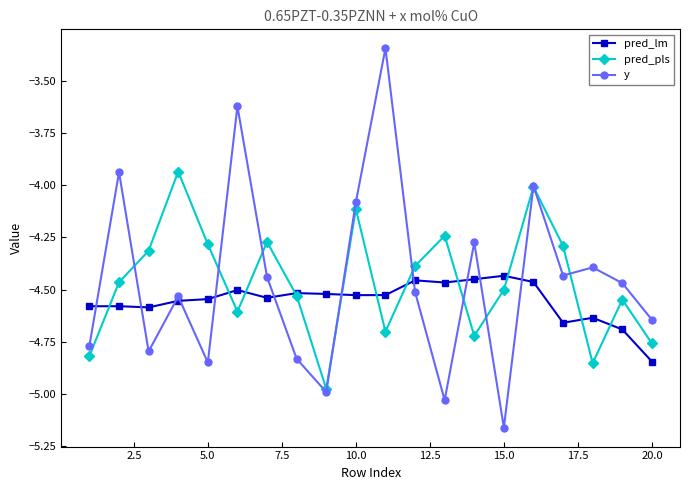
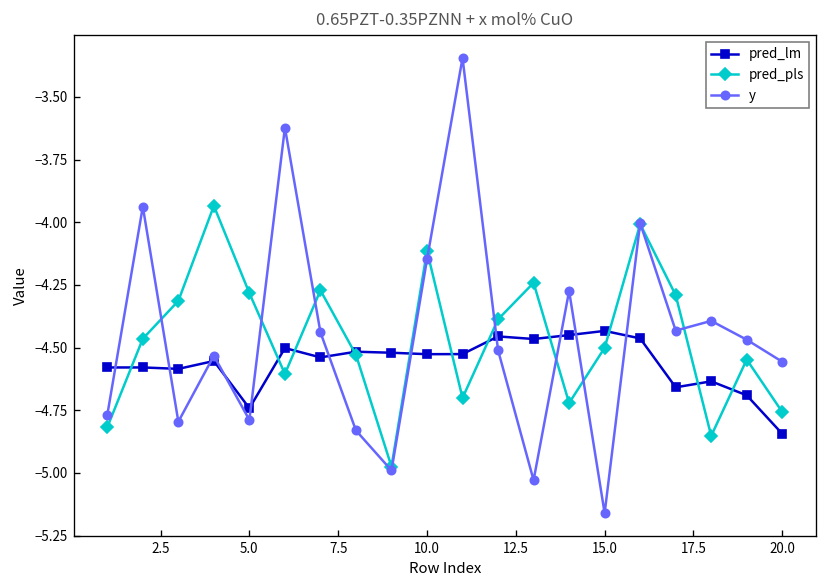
  {
    "pred_lm": {
-     "5.0": -4.55,
+     "5.0": -4.74,
      "10.0": -4.53,
      "15.0": -4.43,
      "20.0": -4.84
    },
    "pred_pls": {
      "5.0": -4.28,
      "10.0": -4.11,
      "15.0": -4.50,
      "20.0": -4.76
    },
    "y": {
-     "5.0": -4.85,
-     "10.0": -4.08,
+     "5.0": -4.79,
+     "10.0": -4.15,
      "15.0": -5.16,
-     "20.0": -4.64
+     "20.0": -4.56
    }
  }
